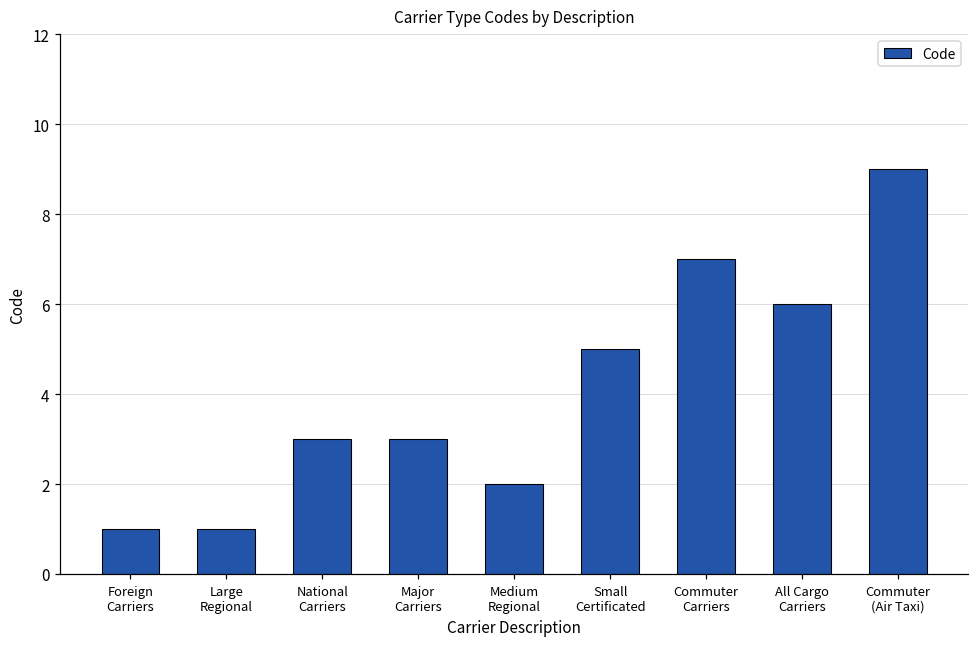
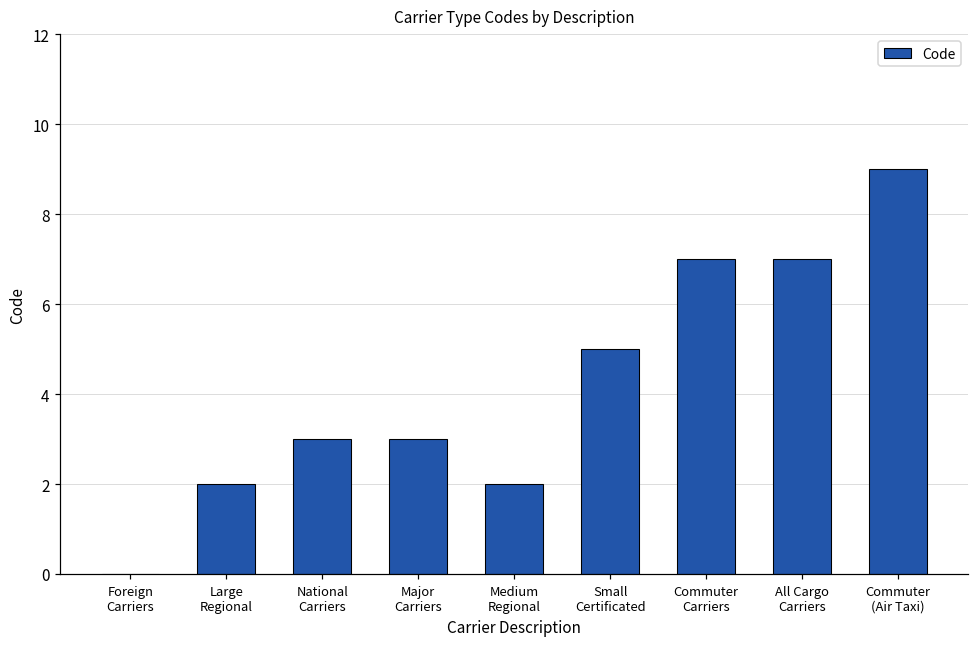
  {
-   "Foreign Carriers": 1,
-   "Large Regional": 1,
+   "Foreign Carriers": 0,
+   "Large Regional": 2,
    "National Carriers": 3,
    "Major Carriers": 3,
    "Medium Regional": 2,
    "Small Certificated": 5,
    "Commuter Carriers": 7,
-   "All Cargo Carriers": 6,
+   "All Cargo Carriers": 7,
    "Commuter (Air Taxi)": 9
  }
